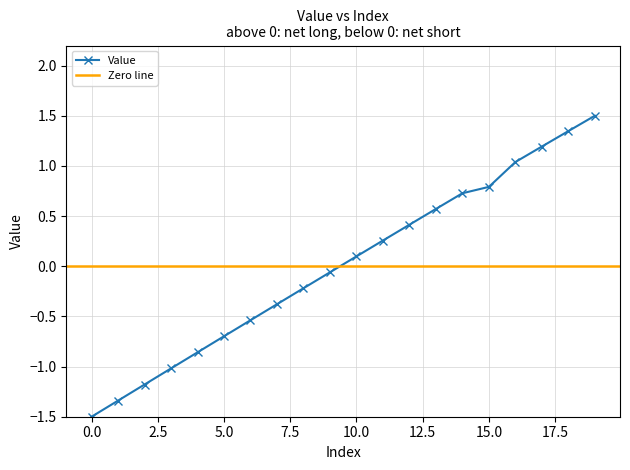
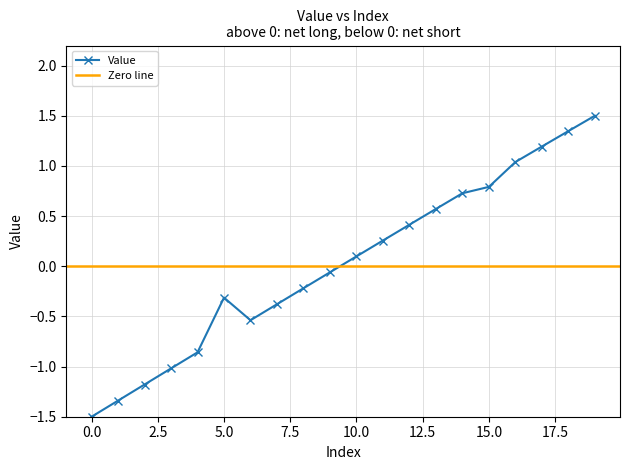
  {
    "0.0": -1.50,
-   "5.0": -0.70,
+   "5.0": -0.31,
    "10.0": 0.10,
    "15.0": 0.79
  }
